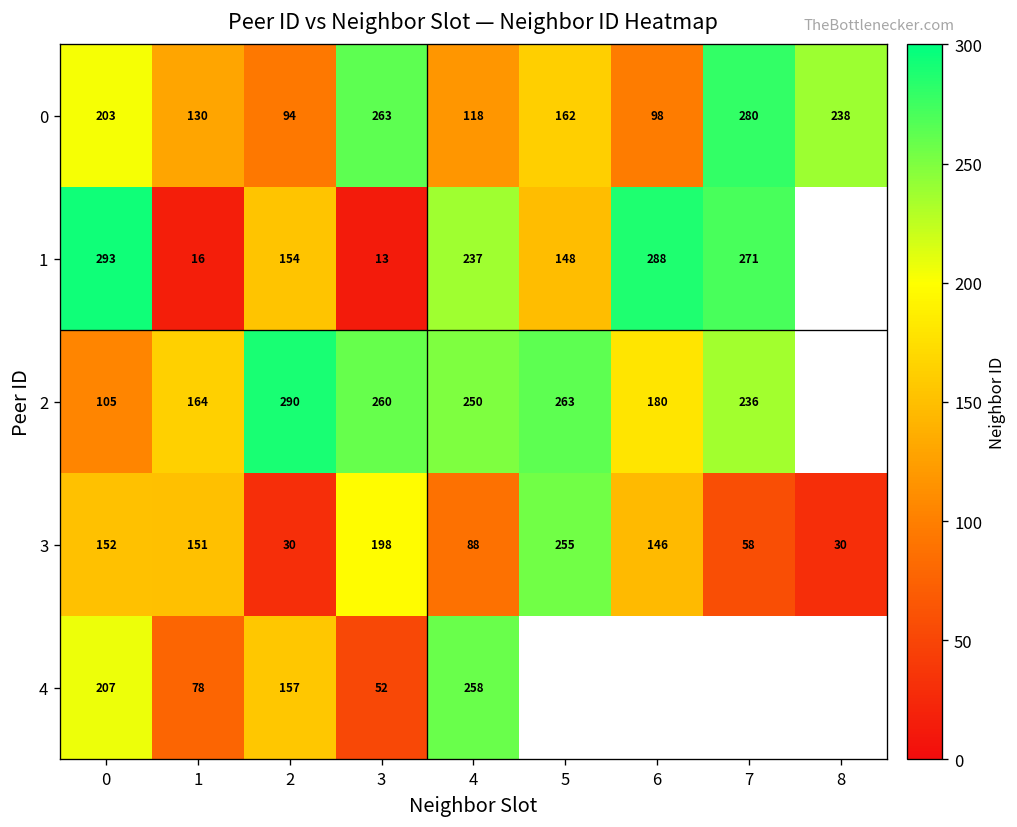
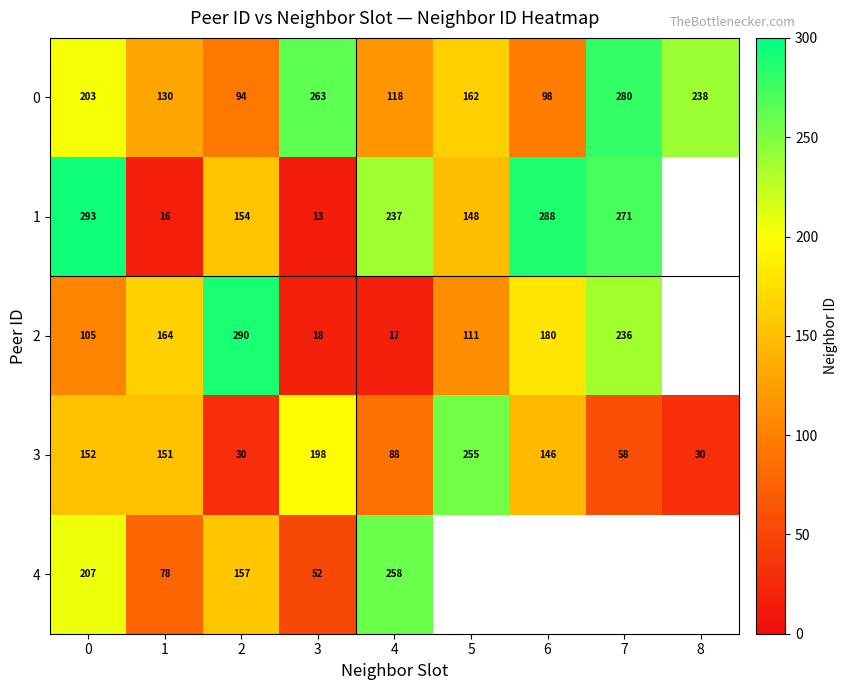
  {
    "0": {
      "0": 203,
      "1": 130,
      "2": 94,
      "3": 263,
      "4": 118,
      "5": 162,
      "6": 98,
      "7": 280,
      "8": 238
    },
    "1": {
      "0": 293,
      "1": 16,
      "2": 154,
      "3": 13,
      "4": 237,
      "5": 148,
      "6": 288,
      "7": 271
    },
    "2": {
      "0": 105,
      "1": 164,
      "2": 290,
-     "3": 260,
-     "4": 250,
-     "5": 263,
+     "3": 18,
+     "4": 17,
+     "5": 111,
      "6": 180,
      "7": 236
    },
    "3": {
      "0": 152,
      "1": 151,
      "2": 30,
      "3": 198,
      "4": 88,
      "5": 255,
      "6": 146,
      "7": 58,
      "8": 30
    },
    "4": {
      "0": 207,
      "1": 78,
      "2": 157,
      "3": 52,
      "4": 258
    }
  }
